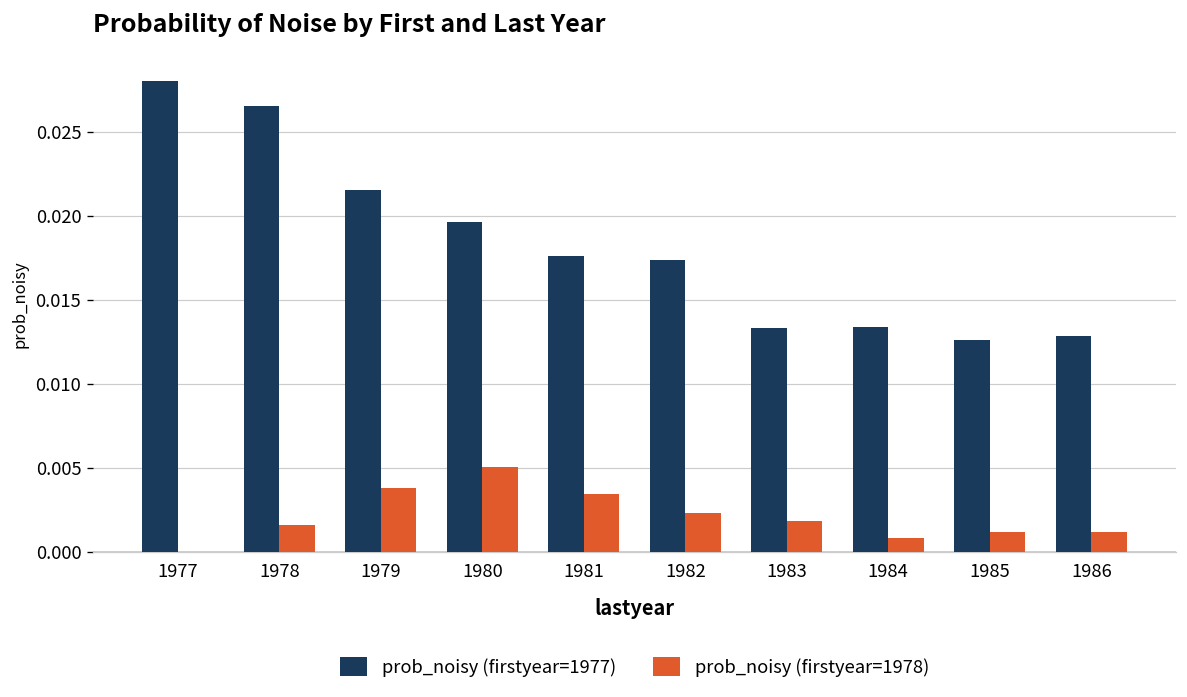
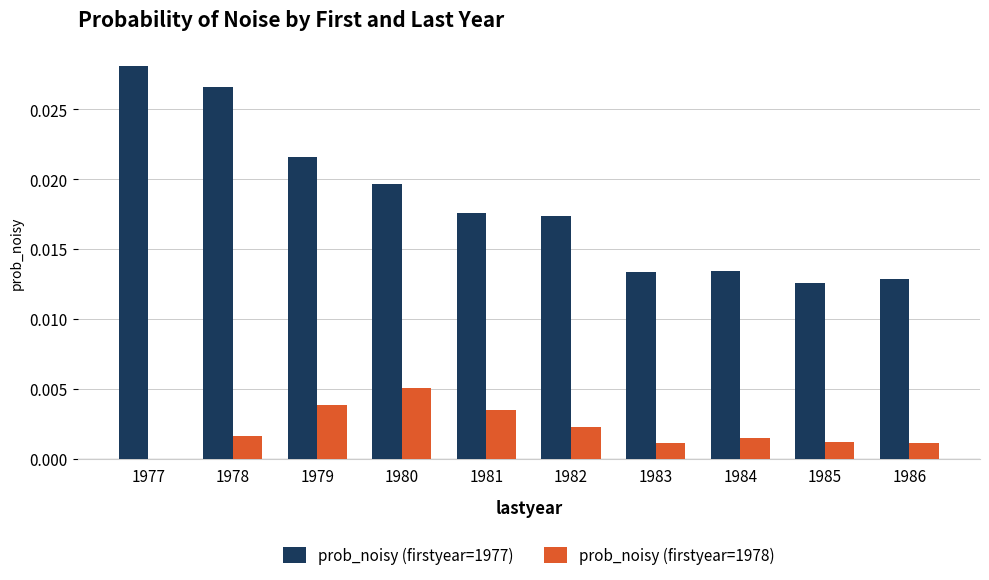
  {
    "prob_noisy (firstyear=1977)": {
      "1977": 0.0281,
      "1978": 0.0266,
      "1979": 0.0216,
      "1980": 0.0196,
      "1981": 0.0176,
      "1982": 0.0174,
      "1983": 0.0133,
      "1984": 0.0134,
      "1985": 0.0126,
      "1986": 0.0128
    },
    "prob_noisy (firstyear=1978)": {
      "1977": 0.0000,
      "1978": 0.0016,
      "1979": 0.0038,
      "1980": 0.0050,
      "1981": 0.0035,
      "1982": 0.0023,
-     "1983": 0.0018,
-     "1984": 0.0008,
+     "1983": 0.0012,
+     "1984": 0.0015,
      "1985": 0.0012,
      "1986": 0.0011
    }
  }
